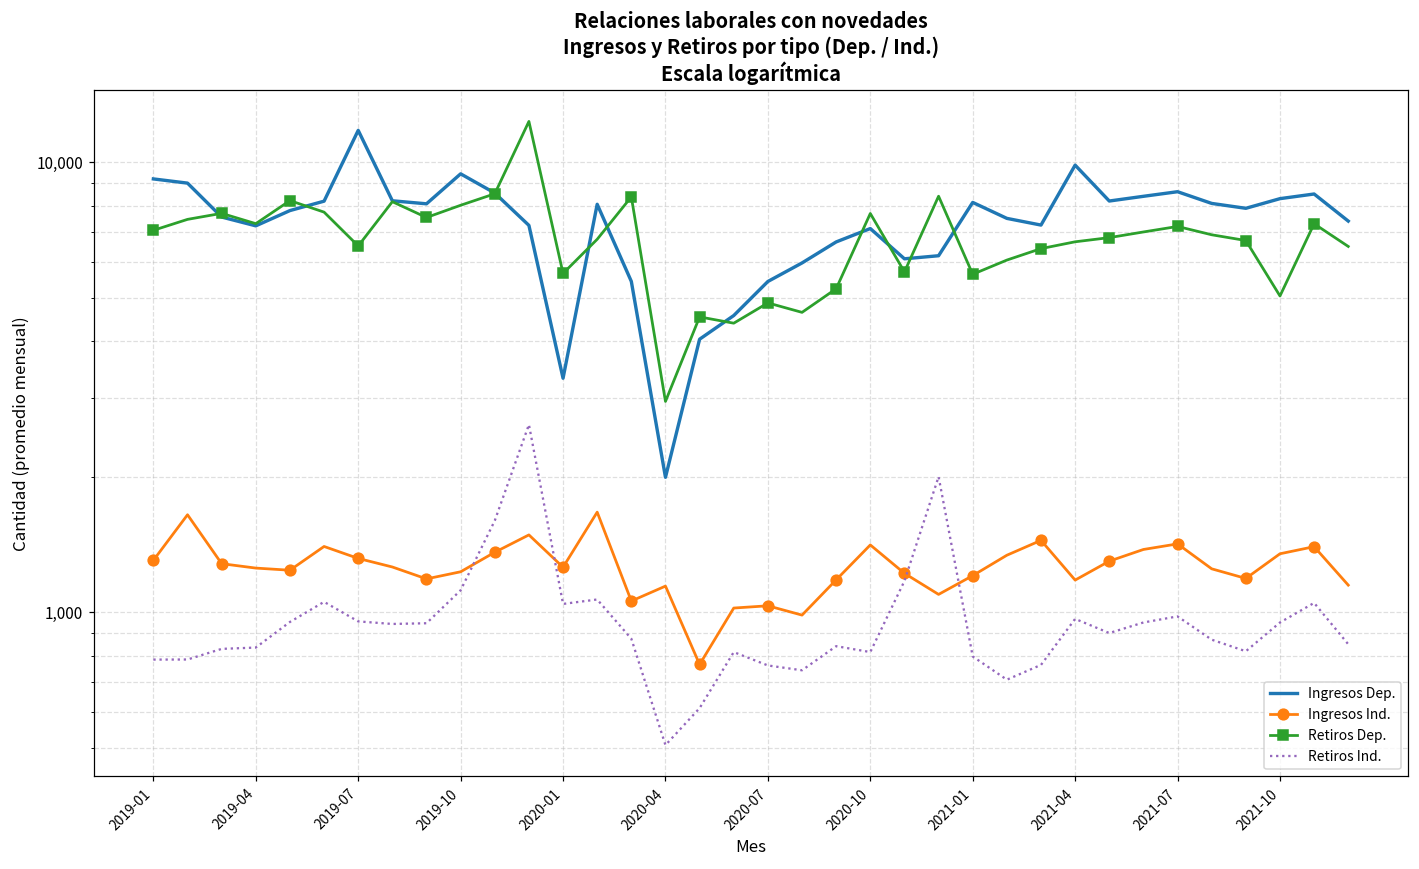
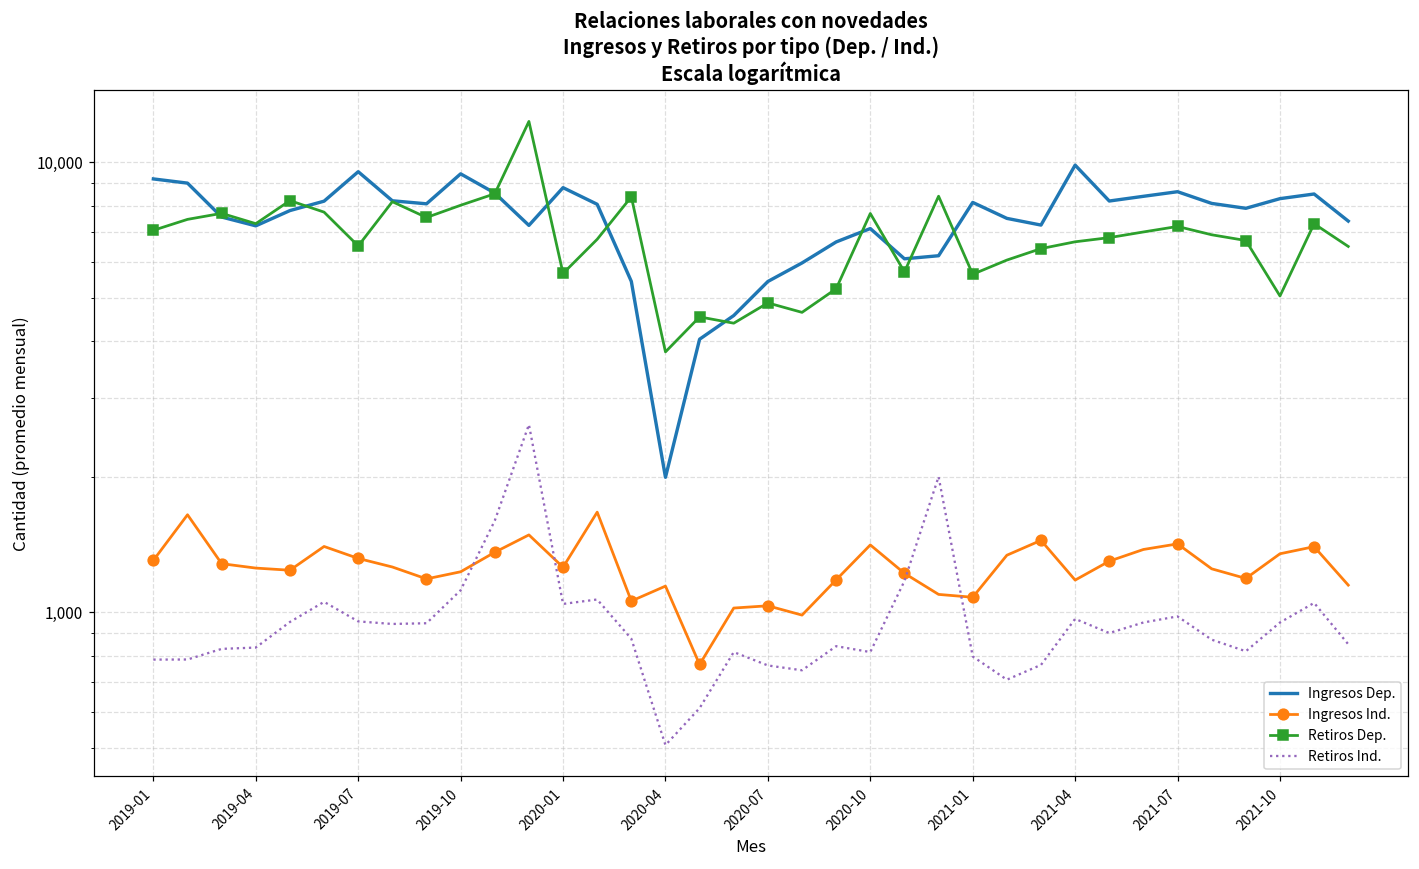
  {
    "Ingresos Dep.": {
      "2019-01": "9,200",
-     "2019-07": "11,800",
+     "2019-07": "9,500",
      "2019-10": "9,400",
-     "2020-01": "3,300",
+     "2020-01": "8,800",
      "2020-04": "2,000",
      "2020-07": "5,400",
      "2020-10": "7,100",
      "2021-01": "8,100",
      "2021-04": "9,900",
      "2021-07": "8,600",
      "2021-10": "8,300"
    },
    "Ingresos Ind.": {
      "2019-01": "1,310",
      "2019-04": "1,250",
      "2019-07": "1,320",
      "2019-10": "1,230",
      "2020-01": "1,260",
      "2020-04": "1,140",
      "2020-07": "1,030",
      "2020-10": "1,410",
-     "2021-01": "1,210",
+     "2021-01": "1,080",
      "2021-04": "1,180",
      "2021-07": "1,420",
      "2021-10": "1,350"
    },
    "Retiros Dep.": {
      "2019-01": "7,100",
      "2019-07": "6,500",
      "2019-10": "8,000",
      "2020-01": "5,700",
-     "2020-04": "2,900",
+     "2020-04": "3,800",
      "2020-07": "4,900",
      "2020-10": "7,700",
      "2021-01": "5,600",
      "2021-04": "6,700",
      "2021-07": "7,200",
      "2021-10": "5,000"
    },
    "Retiros Ind.": {
      "2019-01": "790",
      "2019-04": "840",
      "2019-07": "960",
      "2019-10": "1,120",
      "2020-01": "1,040",
      "2020-04": "510",
      "2020-07": "760",
      "2020-10": "820",
      "2021-01": "800",
      "2021-04": "970",
      "2021-07": "980",
      "2021-10": "950"
    }
  }
